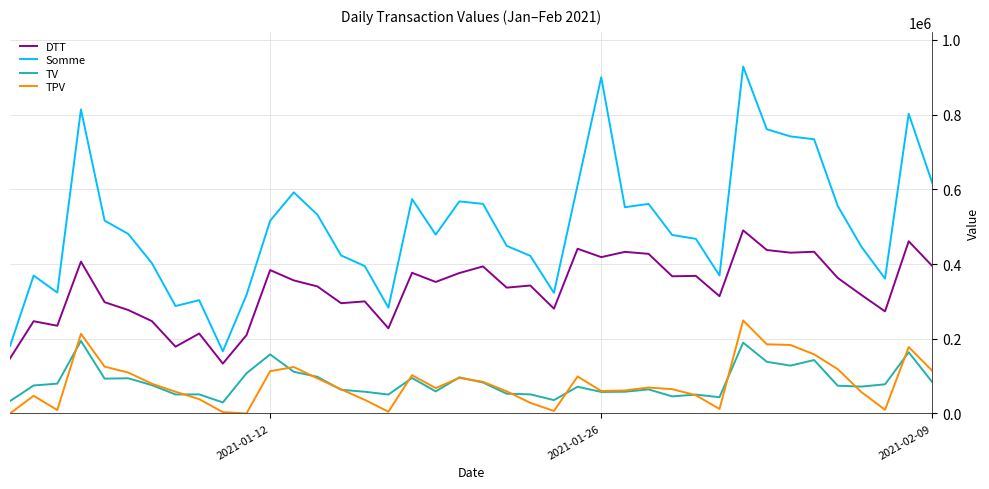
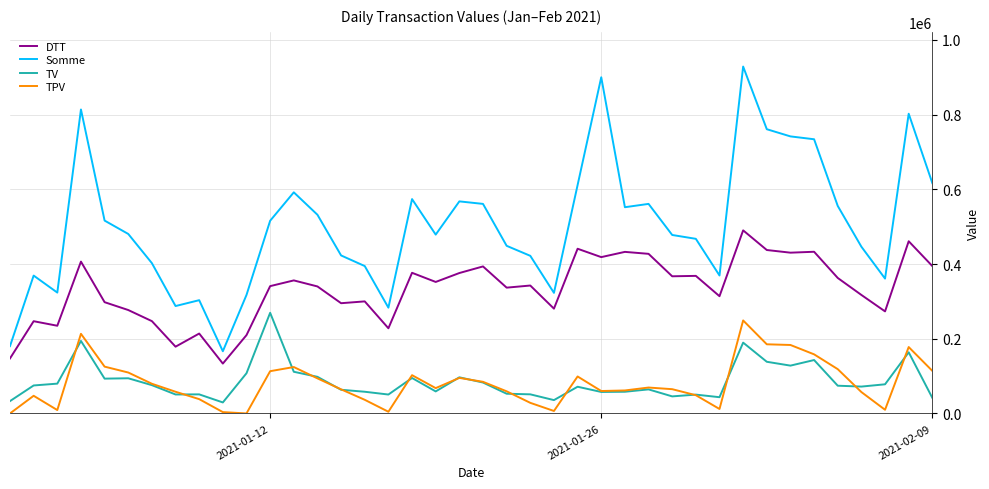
  {
    "DTT": {
-     "2021-01-12": 380000,
+     "2021-01-12": 340000,
      "2021-01-26": 420000,
      "2021-02-09": 390000
    },
    "Somme": {
      "2021-01-12": 520000,
      "2021-01-26": 900000,
      "2021-02-09": 620000
    },
    "TV": {
-     "2021-01-12": 160000,
-     "2021-02-09": 80000
+     "2021-01-12": 270000,
+     "2021-02-09": 40000
    },
    "TPV": {
      "2021-01-12": 110000,
      "2021-02-09": 110000
    }
  }
